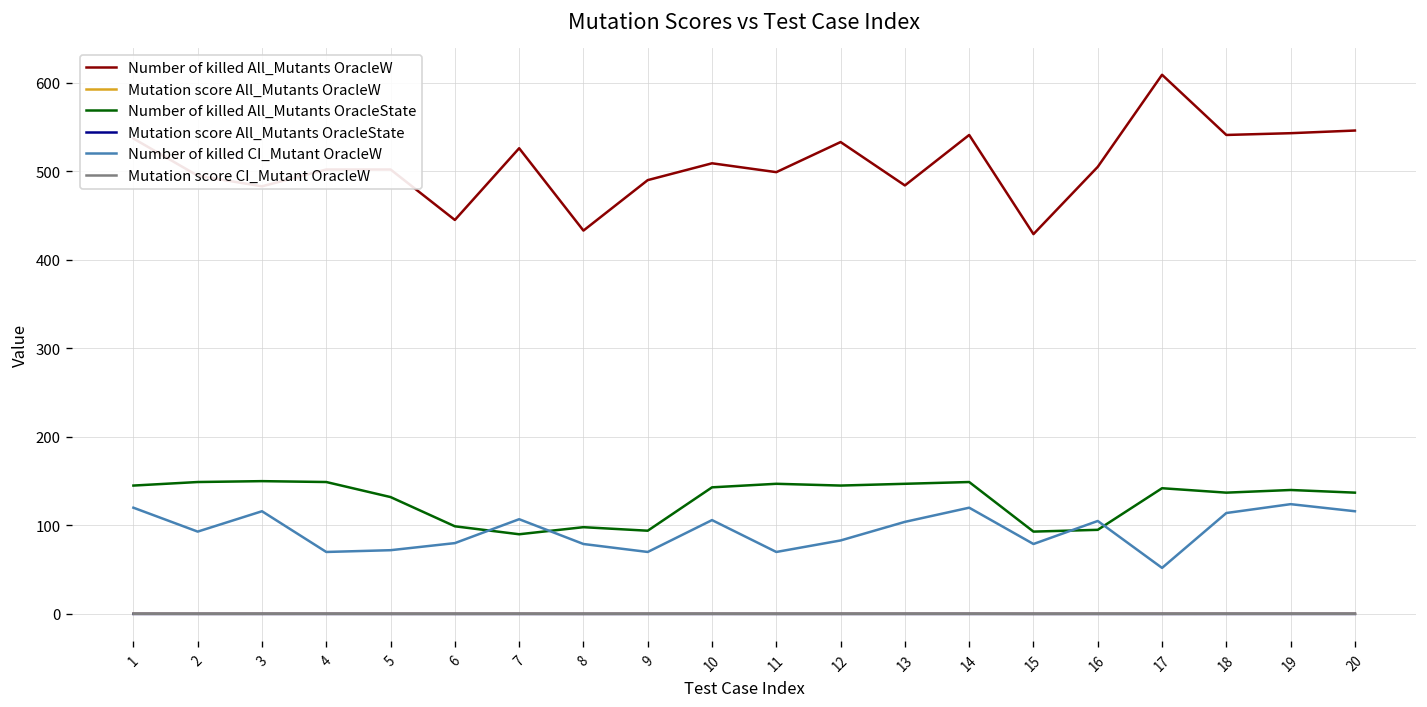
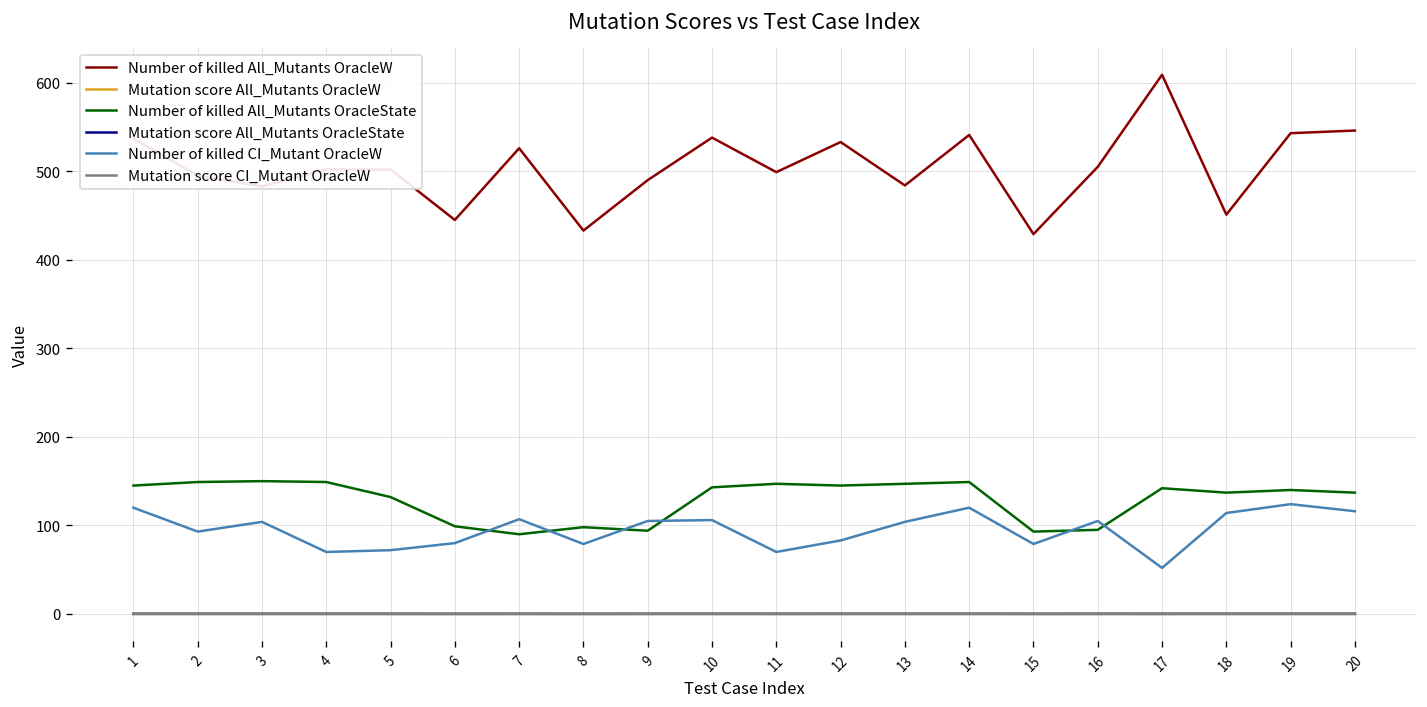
  {
    "Number of killed All_Mutants OracleW": {
      "6": 450,
      "7": 530,
      "8": 430,
      "9": 490,
-     "10": 510,
+     "10": 540,
      "11": 500,
      "12": 530,
      "13": 480,
      "14": 540,
      "15": 430,
      "16": 510,
      "17": 610,
-     "18": 540,
+     "18": 450,
      "19": 540,
      "20": 550
    },
    "Mutation score CI_Mutant OracleW": {
      "1": 0,
      "2": 0,
      "3": 0,
      "4": 0,
      "5": 0,
      "6": 0,
      "7": 0,
      "8": 0,
      "9": 0,
      "10": 0,
      "11": 0,
      "12": 0,
      "13": 0,
      "14": 0,
      "15": 0,
      "16": 0,
      "17": 0,
      "18": 0,
      "19": 0,
      "20": 0
    },
    "Number of killed All_Mutants OracleState": {
      "1": 150,
      "2": 150,
      "3": 150,
      "4": 150,
      "5": 130,
      "6": 100,
      "7": 90,
      "8": 100,
      "9": 90,
      "10": 140,
      "11": 150,
      "12": 150,
      "13": 150,
      "14": 150,
      "15": 90,
      "16": 100,
      "17": 140,
      "18": 140,
      "19": 140,
      "20": 140
    },
    "Number of killed CI_Mutant OracleW": {
      "1": 120,
      "2": 90,
-     "3": 120,
+     "3": 100,
      "4": 70,
      "5": 70,
      "6": 80,
      "7": 110,
      "8": 80,
-     "9": 70,
+     "9": 110,
      "10": 110,
      "11": 70,
      "12": 80,
      "13": 100,
      "14": 120,
      "15": 80,
      "16": 110,
      "17": 50,
      "18": 110,
      "19": 120,
      "20": 120
    }
  }
